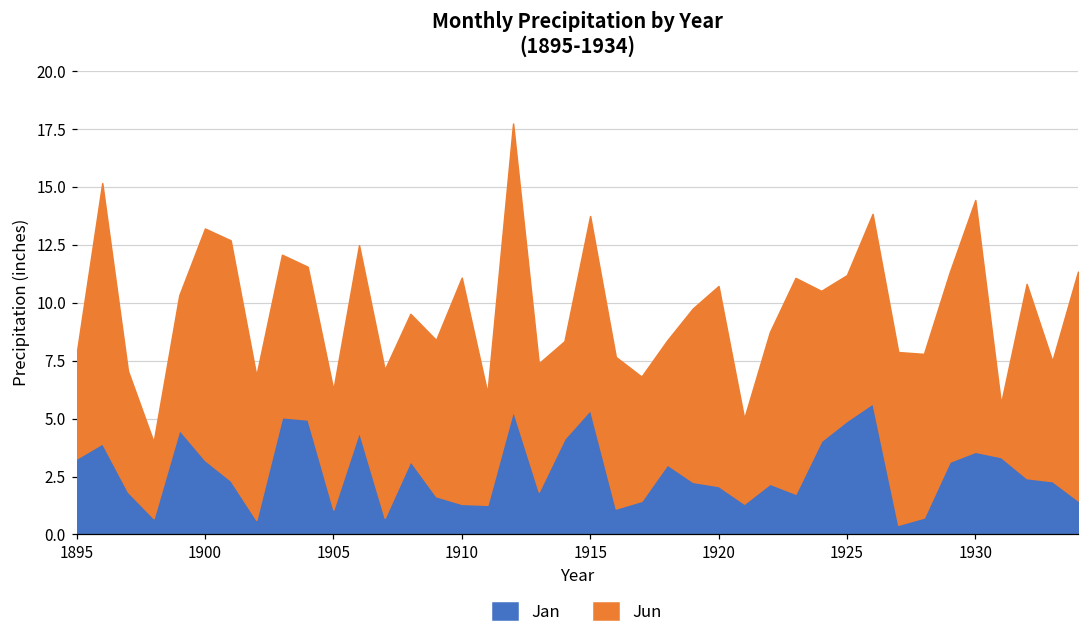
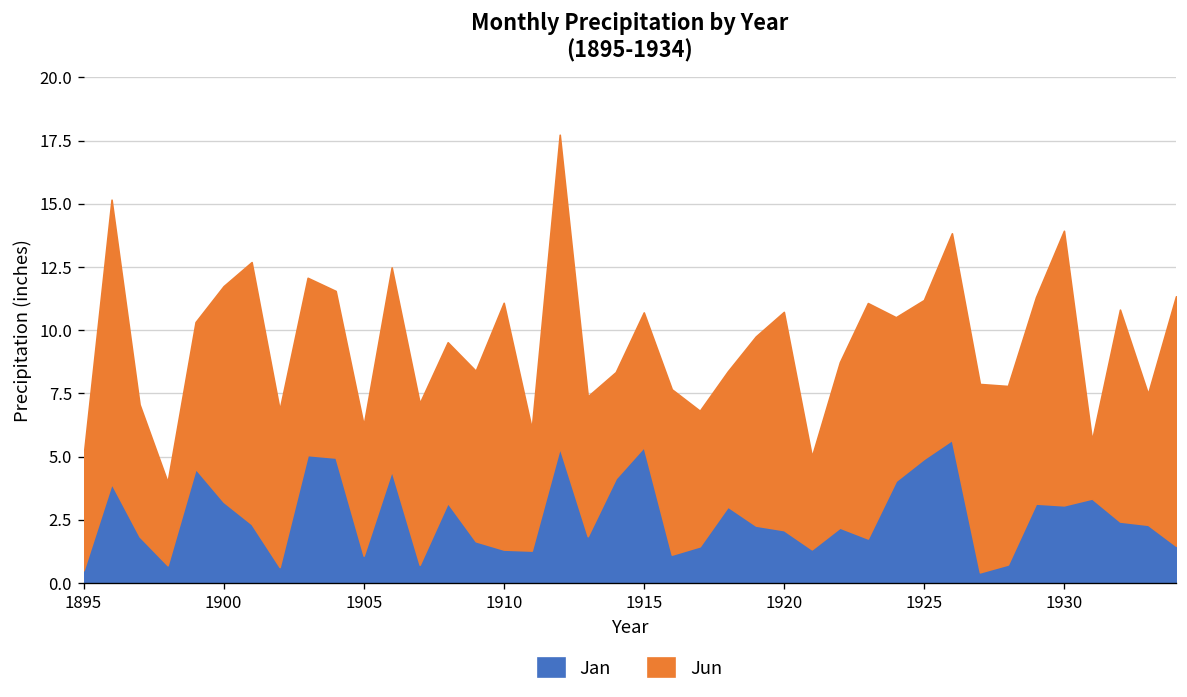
  {
    "Jan": {
-     "1895": 3.3,
-     "1930": 3.6
+     "1895": 0.5,
+     "1930": 3.1
    },
    "Jun": {
      "1895": 4.5,
-     "1900": 10.0,
+     "1900": 8.5,
      "1905": 5.2,
      "1910": 9.8,
-     "1915": 8.4,
+     "1915": 5.3,
      "1920": 8.6,
      "1925": 6.3,
      "1930": 10.9
    }
  }
